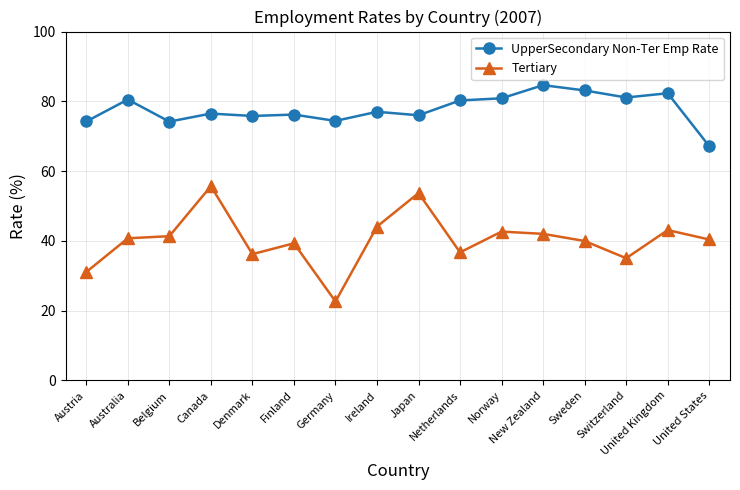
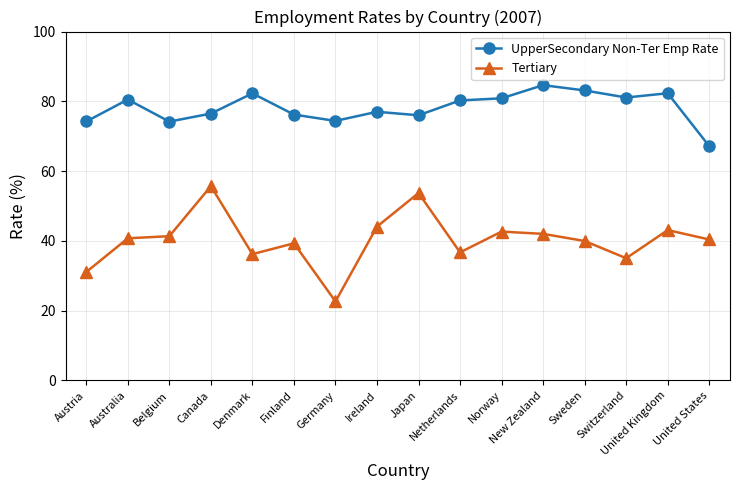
  {
    "UpperSecondary Non-Ter Emp Rate": {
      "Austria": 74,
      "Australia": 81,
      "Belgium": 74,
      "Canada": 76,
-     "Denmark": 76,
+     "Denmark": 82,
      "Finland": 76,
      "Germany": 74,
      "Ireland": 77,
      "Japan": 76,
      "Netherlands": 80,
      "Norway": 81,
      "New Zealand": 85,
      "Sweden": 83,
      "Switzerland": 81,
      "United Kingdom": 82,
      "United States": 67
    },
    "Tertiary": {
      "Austria": 31,
      "Australia": 41,
      "Belgium": 41,
      "Canada": 56,
      "Denmark": 36,
      "Finland": 39,
      "Germany": 23,
      "Ireland": 44,
      "Japan": 54,
      "Netherlands": 37,
      "Norway": 43,
      "New Zealand": 42,
      "Sweden": 40,
      "Switzerland": 35,
      "United Kingdom": 43,
      "United States": 40
    }
  }
